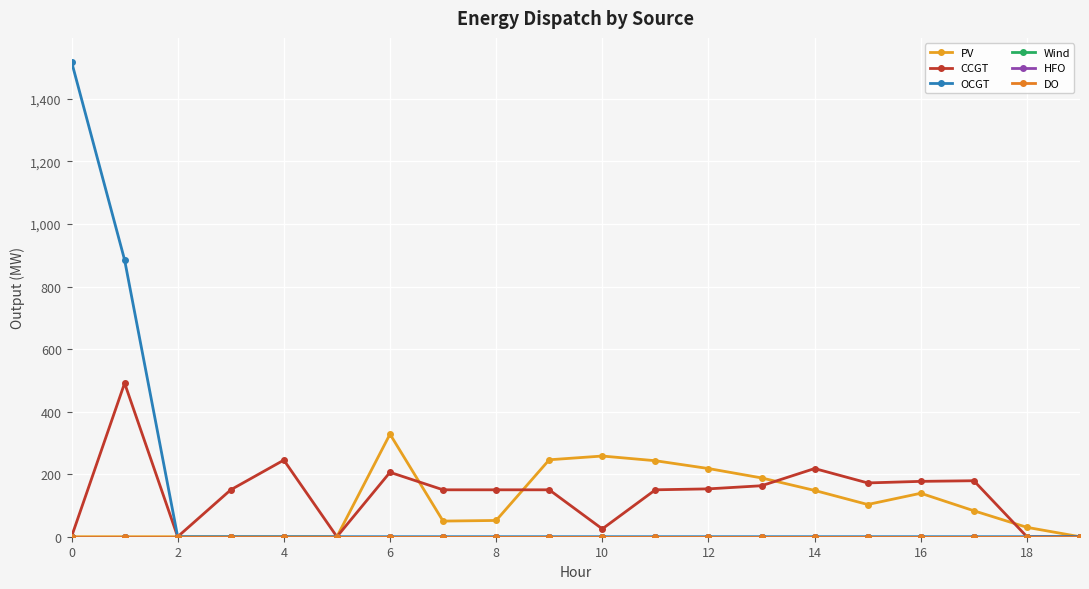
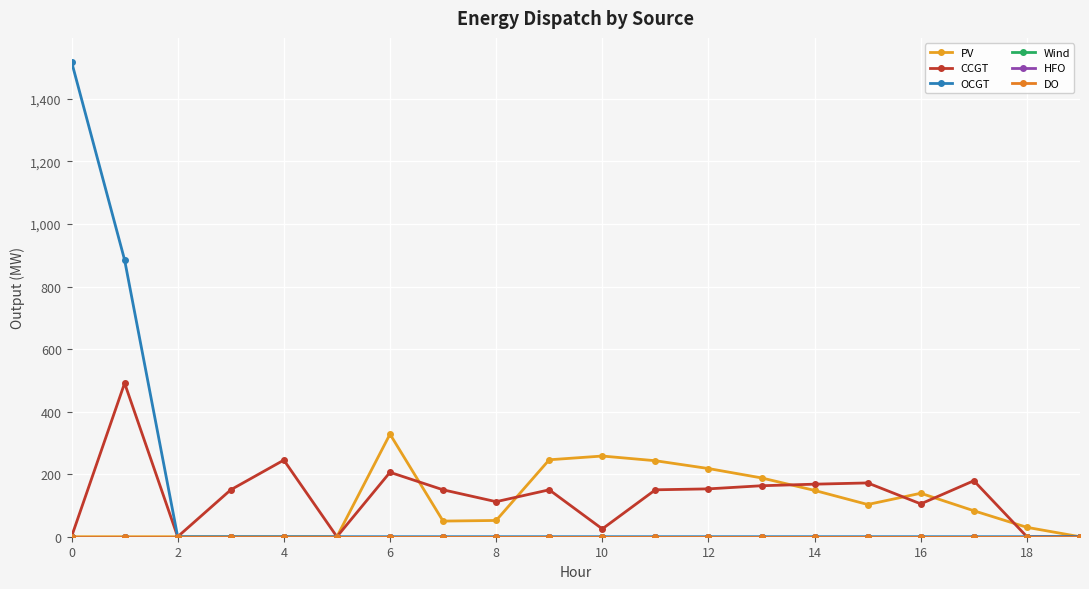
  {
    "CCGT": {
      "4": "250",
      "6": "210",
-     "8": "150",
+     "8": "110",
      "10": "30",
      "12": "150",
-     "14": "220",
-     "16": "180"
+     "14": "170",
+     "16": "110"
    },
    "OCGT": {
      "0": "1,520"
    }
  }
